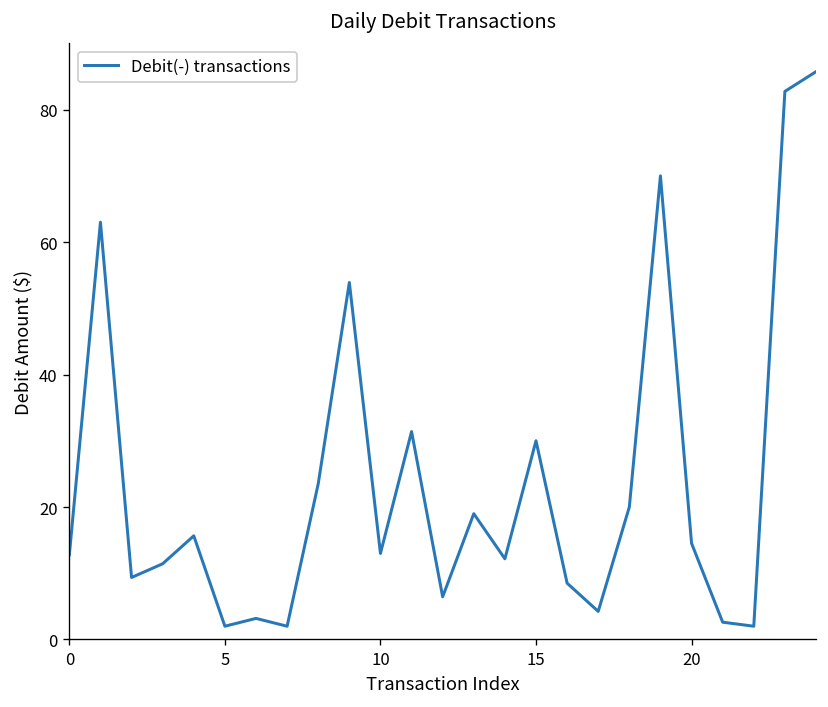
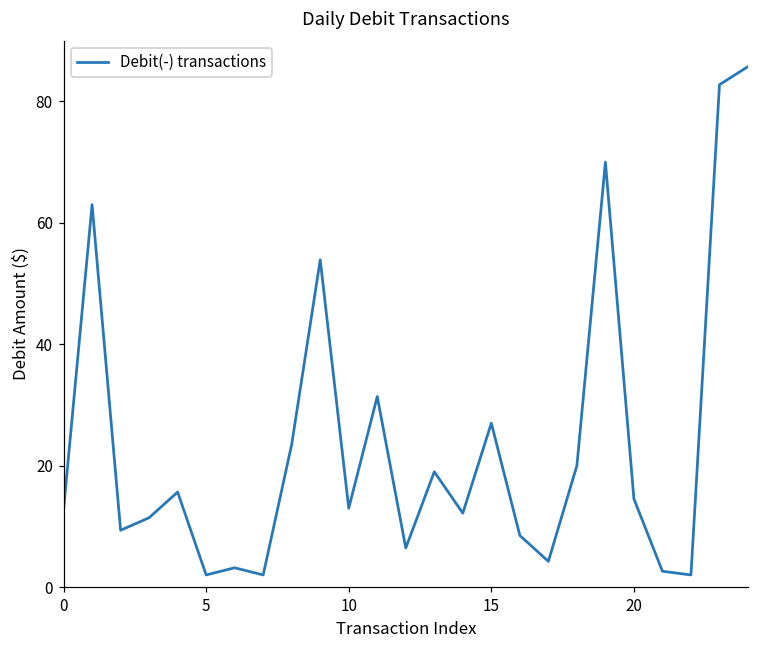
  {
    "0": 13,
    "5": 2,
    "10": 13,
-   "15": 30,
+   "15": 27,
    "20": 15
  }
